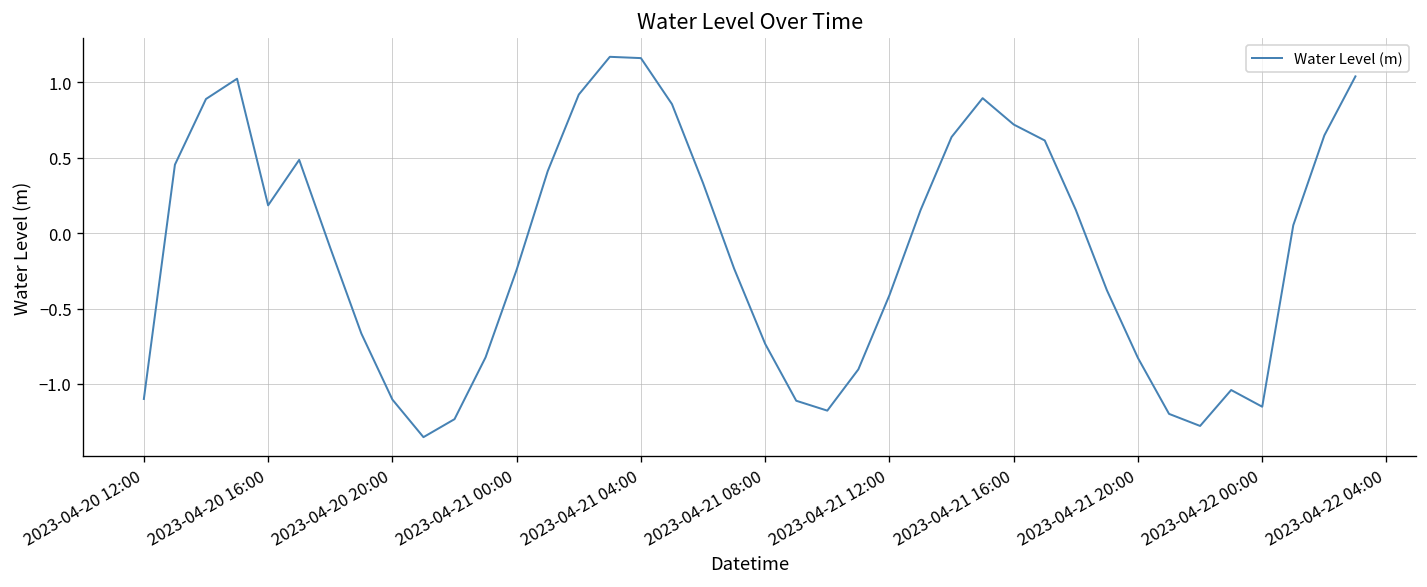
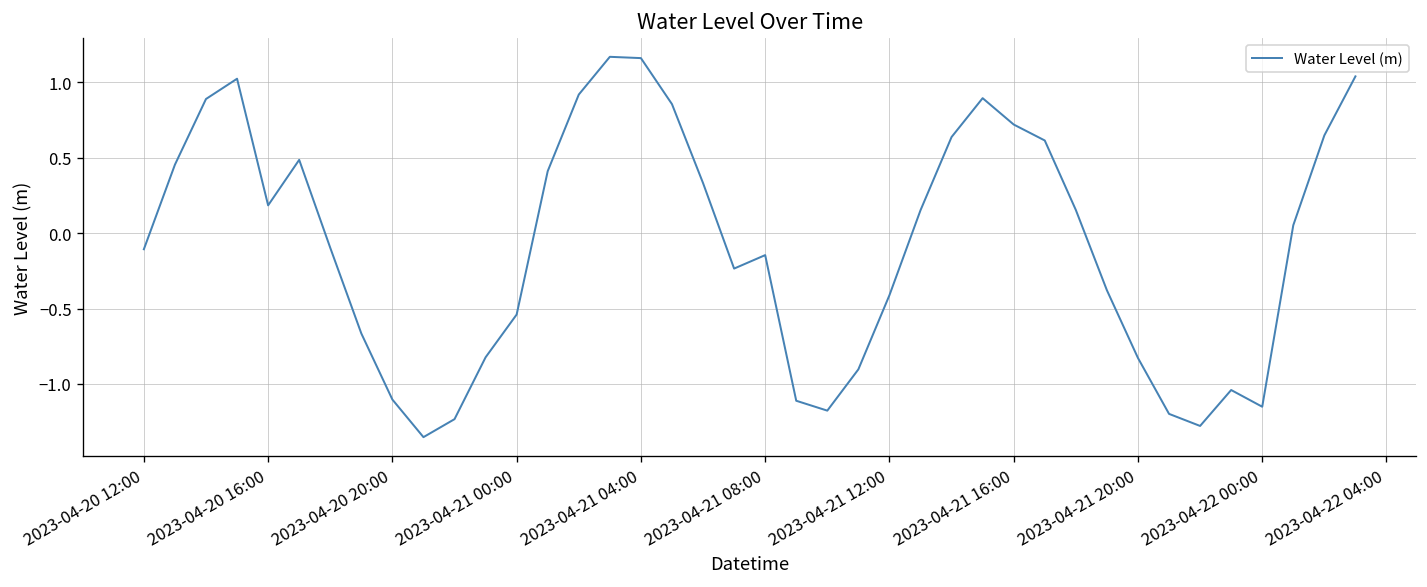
  {
-   "2023-04-20 12:00": -1.10,
+   "2023-04-20 12:00": -0.11,
    "2023-04-20 16:00": 0.18,
    "2023-04-20 20:00": -1.10,
-   "2023-04-21 00:00": -0.24,
+   "2023-04-21 00:00": -0.54,
    "2023-04-21 04:00": 1.16,
-   "2023-04-21 08:00": -0.73,
+   "2023-04-21 08:00": -0.15,
    "2023-04-21 12:00": -0.41,
    "2023-04-21 16:00": 0.72,
    "2023-04-21 20:00": -0.83,
    "2023-04-22 00:00": -1.15
  }
